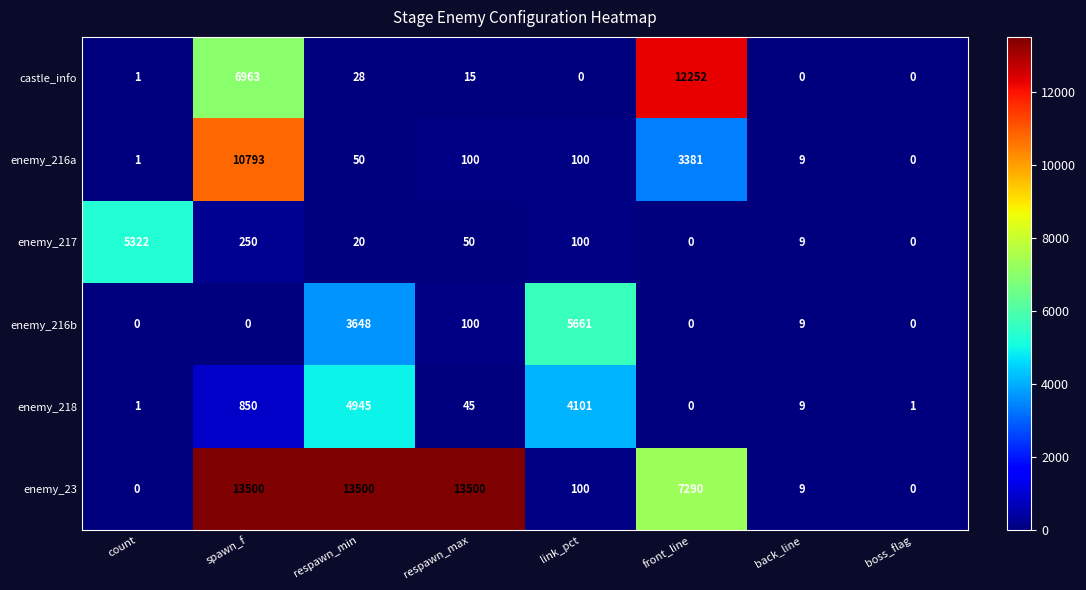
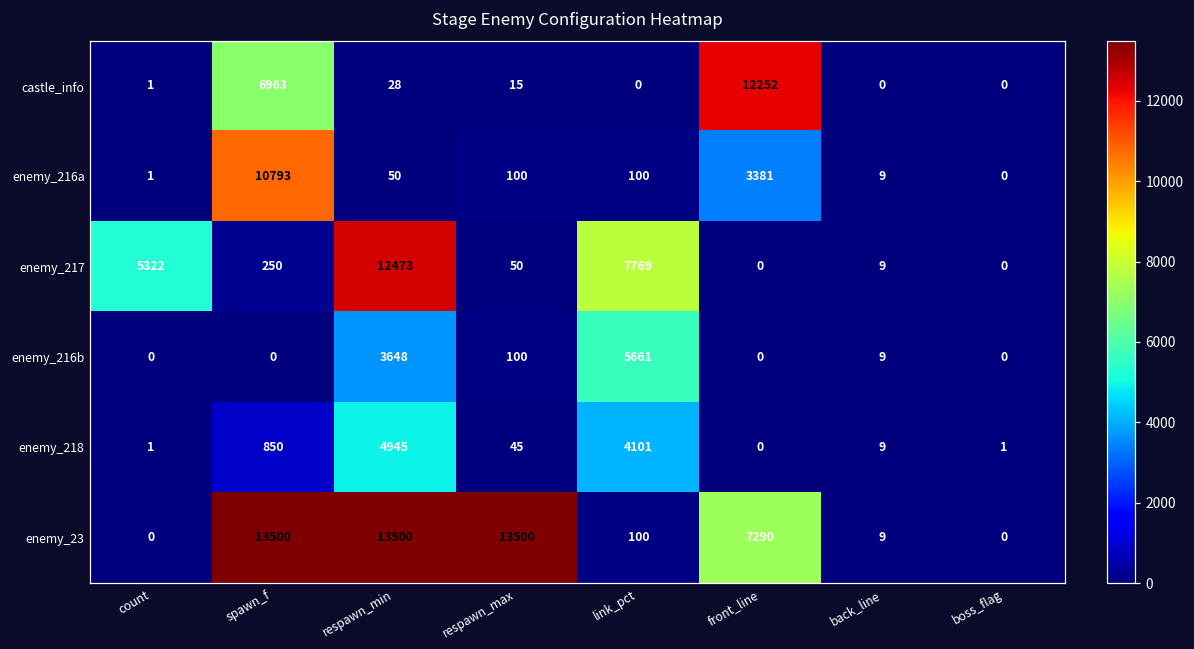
  {
    "castle_info": {
      "count": 1,
      "spawn_f": 6963,
      "respawn_min": 28,
      "respawn_max": 15,
      "link_pct": 0,
      "front_line": 12252,
      "back_line": 0,
      "boss_flag": 0
    },
    "enemy_216a": {
      "count": 1,
      "spawn_f": 10793,
      "respawn_min": 50,
      "respawn_max": 100,
      "link_pct": 100,
      "front_line": 3381,
      "back_line": 9,
      "boss_flag": 0
    },
    "enemy_217": {
      "count": 5322,
      "spawn_f": 250,
-     "respawn_min": 20,
+     "respawn_min": 12473,
      "respawn_max": 50,
-     "link_pct": 100,
+     "link_pct": 7769,
      "front_line": 0,
      "back_line": 9,
      "boss_flag": 0
    },
    "enemy_216b": {
      "count": 0,
      "spawn_f": 0,
      "respawn_min": 3648,
      "respawn_max": 100,
      "link_pct": 5661,
      "front_line": 0,
      "back_line": 9,
      "boss_flag": 0
    },
    "enemy_218": {
      "count": 1,
      "spawn_f": 850,
      "respawn_min": 4945,
      "respawn_max": 45,
      "link_pct": 4101,
      "front_line": 0,
      "back_line": 9,
      "boss_flag": 1
    },
    "enemy_23": {
      "count": 0,
      "spawn_f": 13500,
      "respawn_min": 13500,
      "respawn_max": 13500,
      "link_pct": 100,
      "front_line": 7290,
      "back_line": 9,
      "boss_flag": 0
    }
  }
